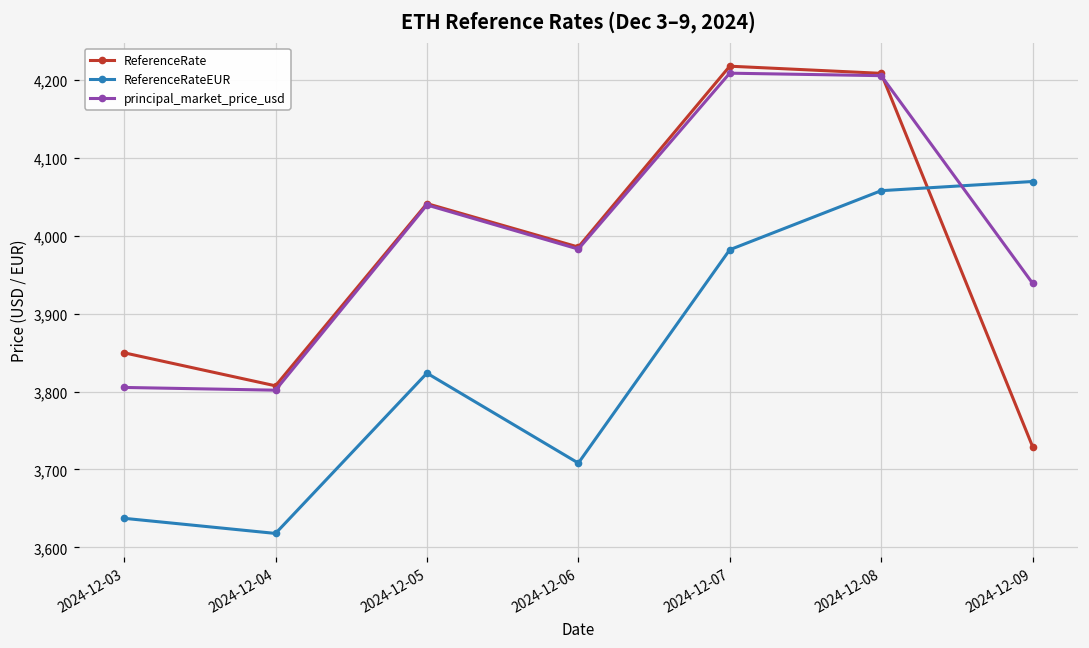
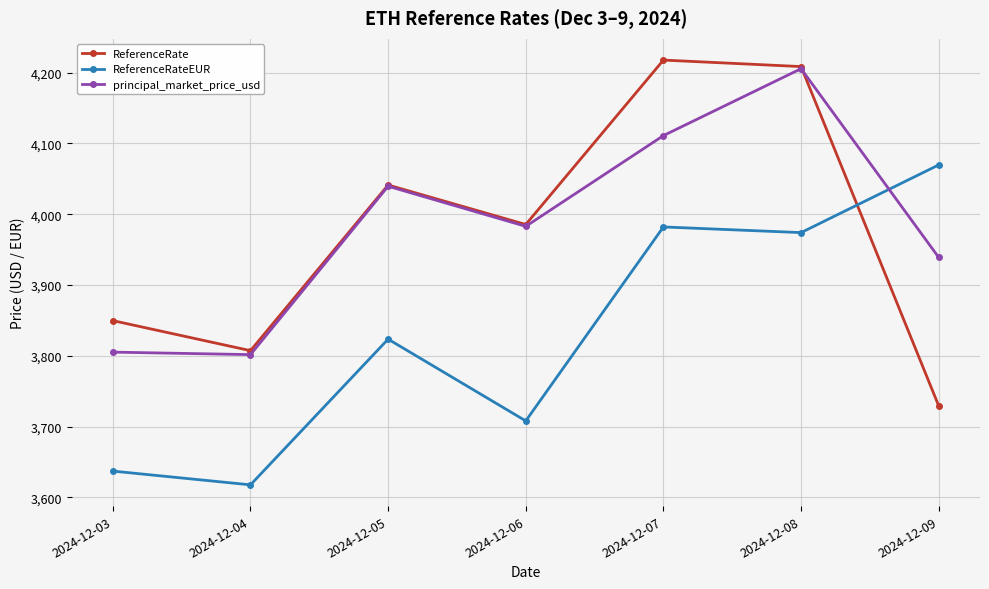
  {
    "ReferenceRate": {
      "2024-12-03": "3,850",
      "2024-12-04": "3,810",
      "2024-12-07": "4,220",
      "2024-12-09": "3,730"
    },
    "ReferenceRateEUR": {
      "2024-12-03": "3,640",
      "2024-12-04": "3,620",
      "2024-12-05": "3,820",
      "2024-12-06": "3,710",
      "2024-12-07": "3,980",
-     "2024-12-08": "4,060",
+     "2024-12-08": "3,970",
      "2024-12-09": "4,070"
    },
    "principal_market_price_usd": {
      "2024-12-03": "3,810",
      "2024-12-04": "3,800",
-     "2024-12-07": "4,210",
+     "2024-12-07": "4,110",
      "2024-12-09": "3,940"
    }
  }
